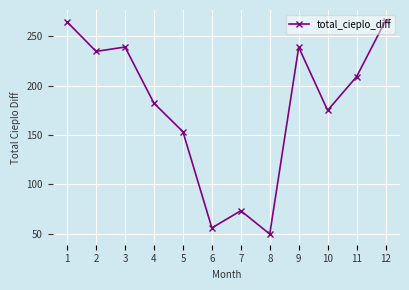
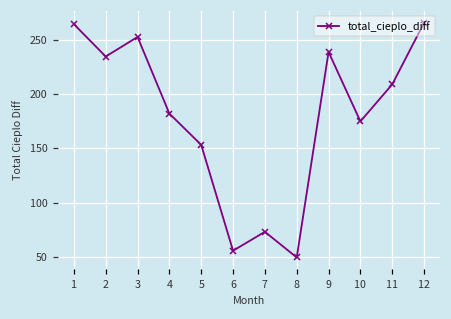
  {
    "1": 260,
    "2": 230,
-   "3": 240,
+   "3": 250,
    "4": 180,
    "5": 150,
    "6": 60,
    "7": 70,
    "8": 50,
    "9": 240,
    "10": 170,
    "11": 210
  }
